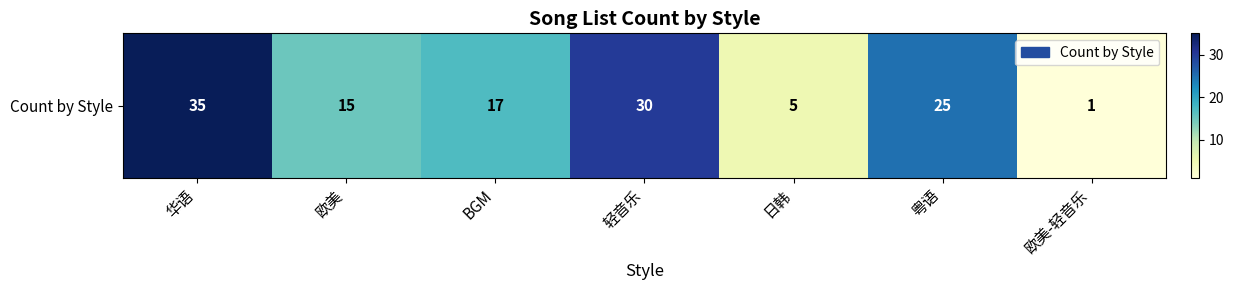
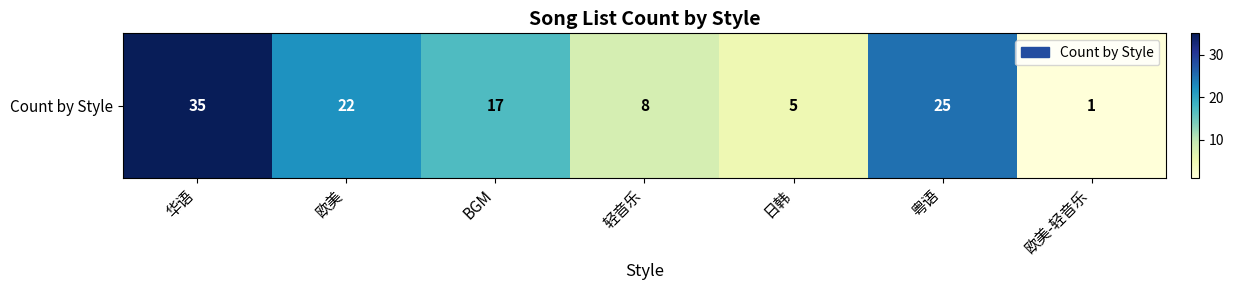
  {
    "Count by Style": {
      "华语": 35,
-     "欧美": 15,
+     "欧美": 22,
      "BGM": 17,
-     "轻音乐": 30,
+     "轻音乐": 8,
      "日韩": 5,
      "粤语": 25,
      "欧美-轻音乐": 1
    }
  }
